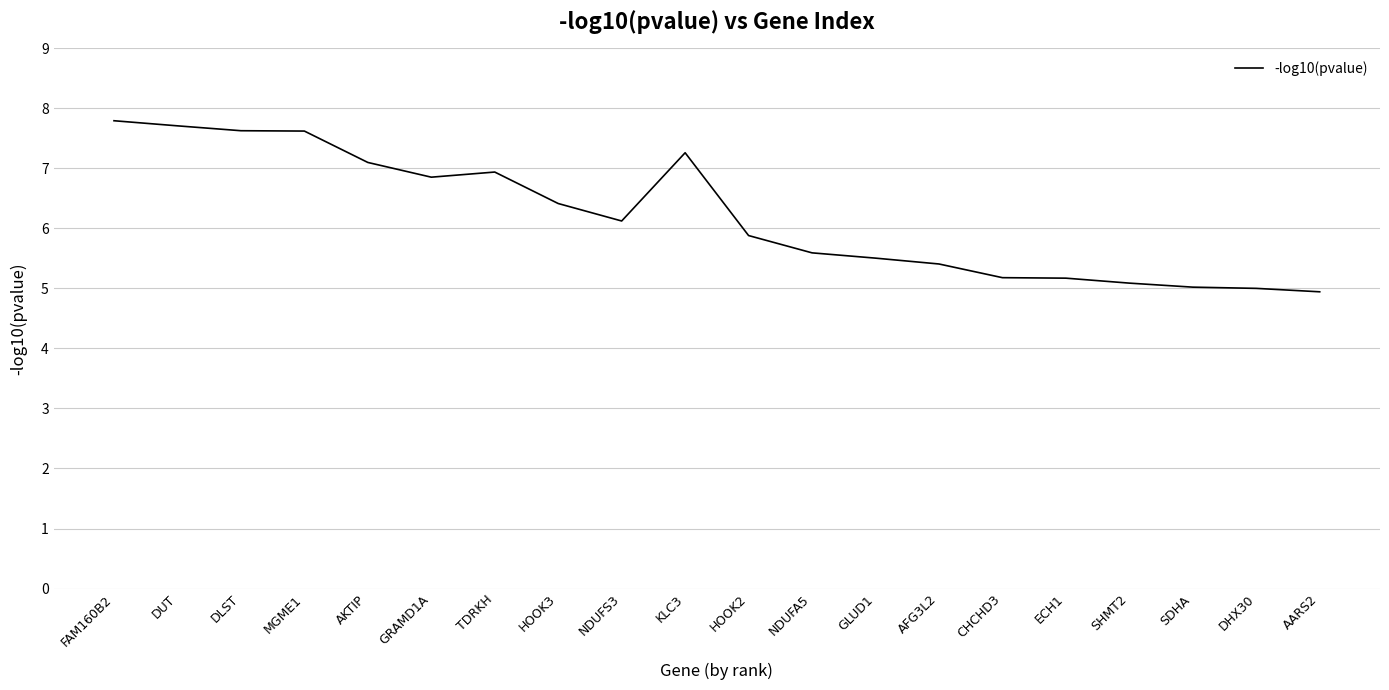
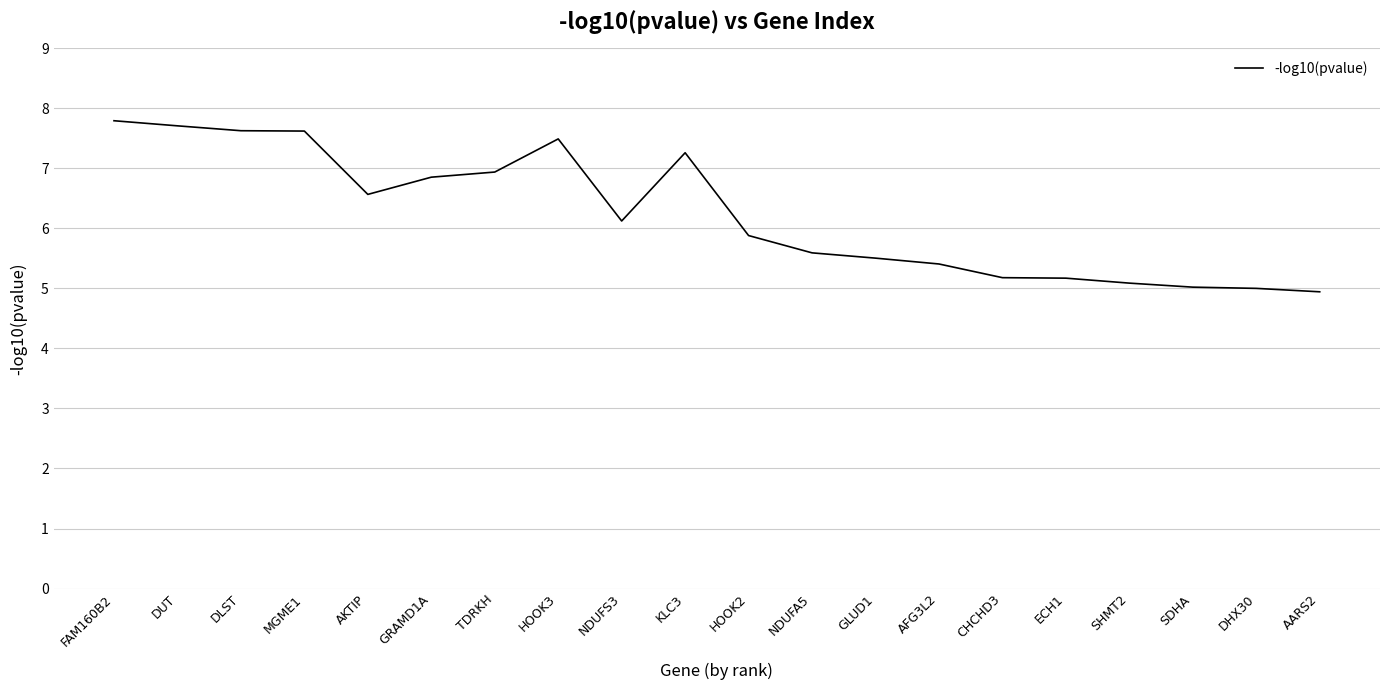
  {
    "FAM160B2": 7.8,
    "DUT": 7.7,
    "DLST": 7.6,
    "MGME1": 7.6,
-   "AKTIP": 7.1,
+   "AKTIP": 6.6,
    "GRAMD1A": 6.9,
    "TDRKH": 6.9,
-   "HOOK3": 6.4,
+   "HOOK3": 7.5,
    "NDUFS3": 6.1,
    "KLC3": 7.3,
    "HOOK2": 5.9,
    "NDUFA5": 5.6,
    "GLUD1": 5.5,
    "AFG3L2": 5.4,
    "CHCHD3": 5.2,
    "ECH1": 5.2,
    "SHMT2": 5.1,
    "SDHA": 5.0,
    "DHX30": 5.0,
    "AARS2": 4.9
  }
